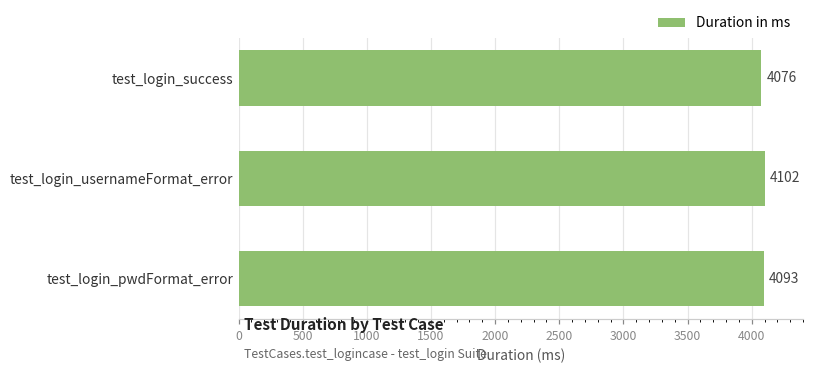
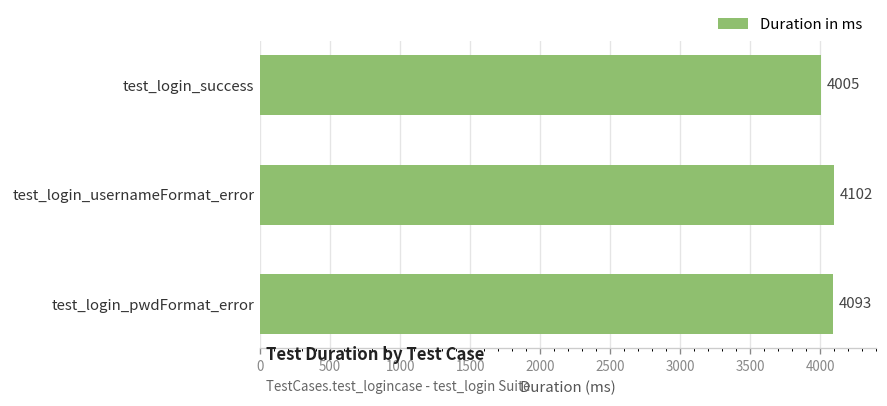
  {
-   "test_login_success": 4076,
+   "test_login_success": 4005,
    "test_login_usernameFormat_error": 4102,
    "test_login_pwdFormat_error": 4093
  }
